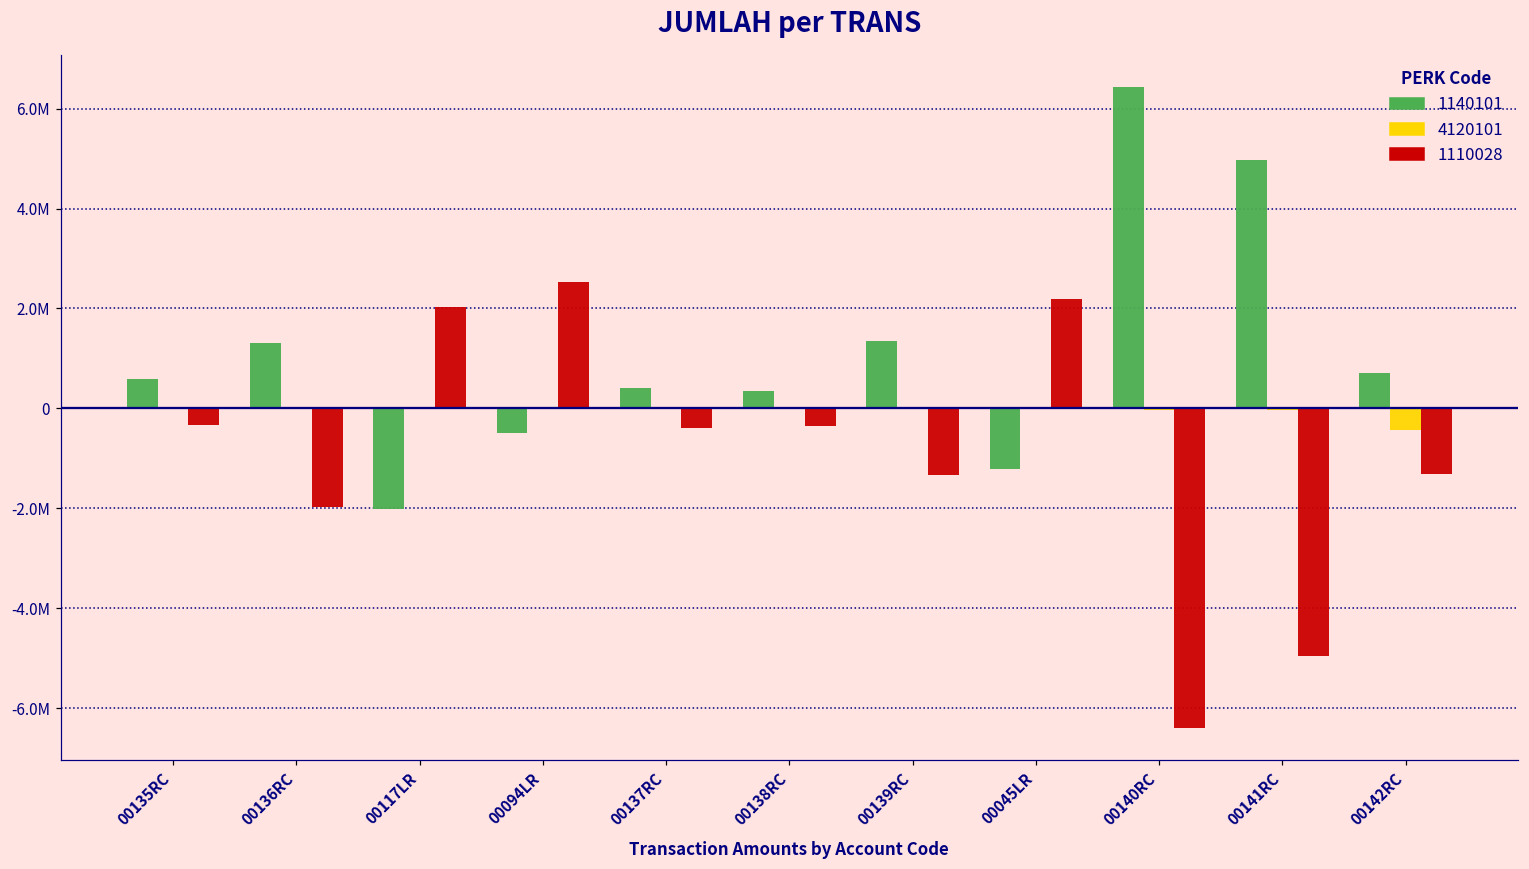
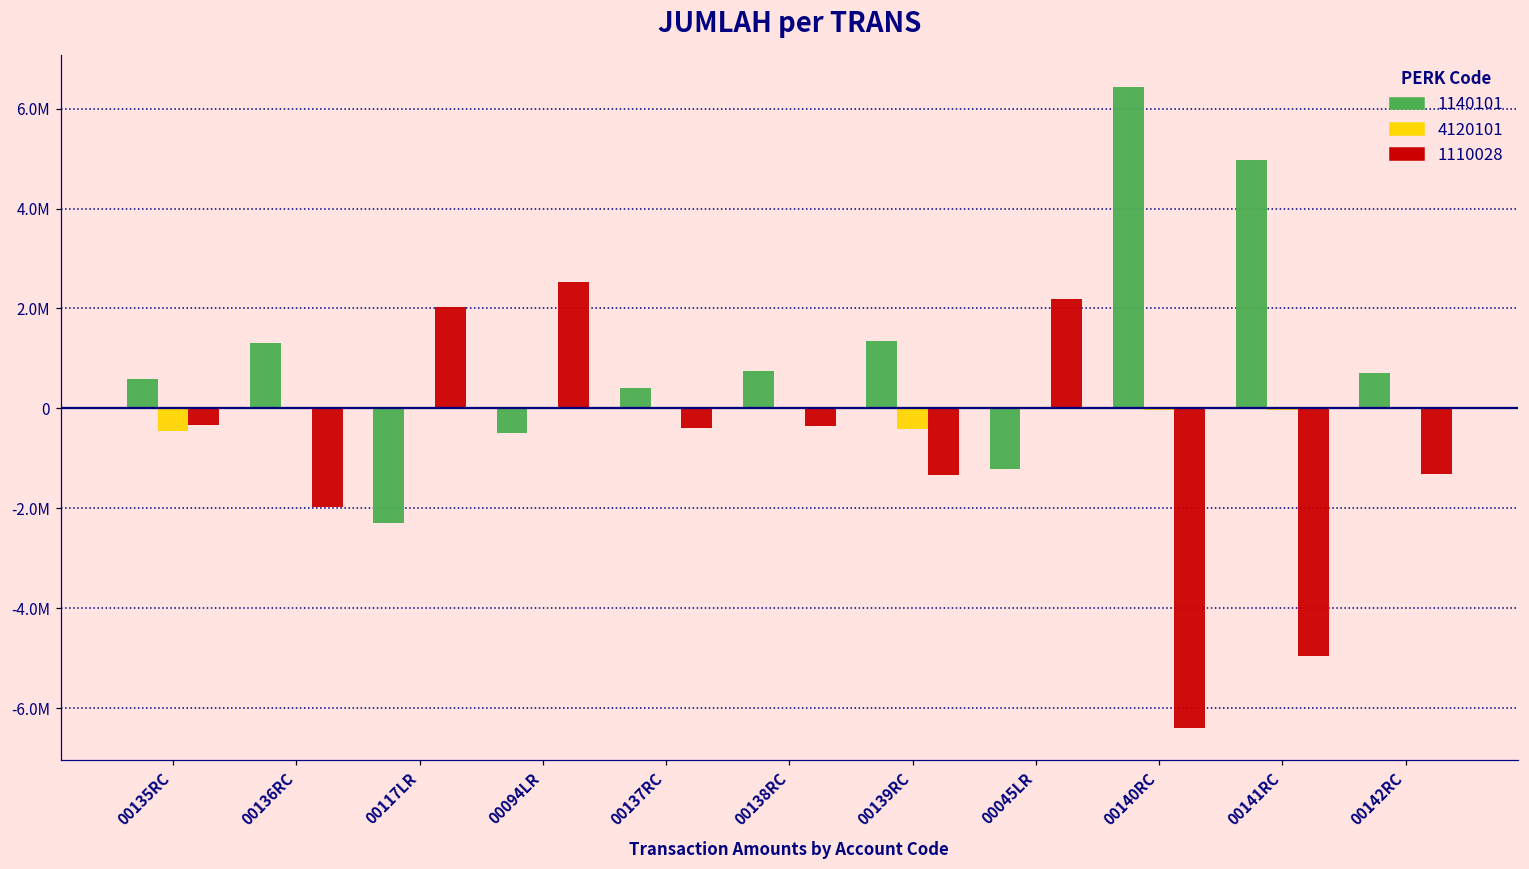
  {
    "1140101": {
      "00135RC": 600000,
      "00136RC": 1300000,
-     "00117LR": -2000000,
+     "00117LR": -2300000,
      "00094LR": -500000,
      "00137RC": 400000,
-     "00138RC": 400000,
+     "00138RC": 700000,
      "00139RC": 1400000,
      "00045LR": -1200000,
      "00140RC": 6400000,
      "00141RC": 5000000,
      "00142RC": 700000
    },
    "4120101": {
-     "00135RC": 0,
+     "00135RC": -500000,
      "00117LR": 0,
      "00094LR": 0,
-     "00139RC": 0,
+     "00139RC": -400000,
      "00045LR": 0,
-     "00142RC": -400000
+     "00142RC": 0
    },
    "1110028": {
      "00135RC": -300000,
      "00136RC": -2000000,
      "00117LR": 2000000,
      "00094LR": 2500000,
      "00137RC": -400000,
      "00138RC": -400000,
      "00139RC": -1300000,
      "00045LR": 2200000,
      "00140RC": -6400000,
      "00141RC": -5000000,
      "00142RC": -1300000
    }
  }
